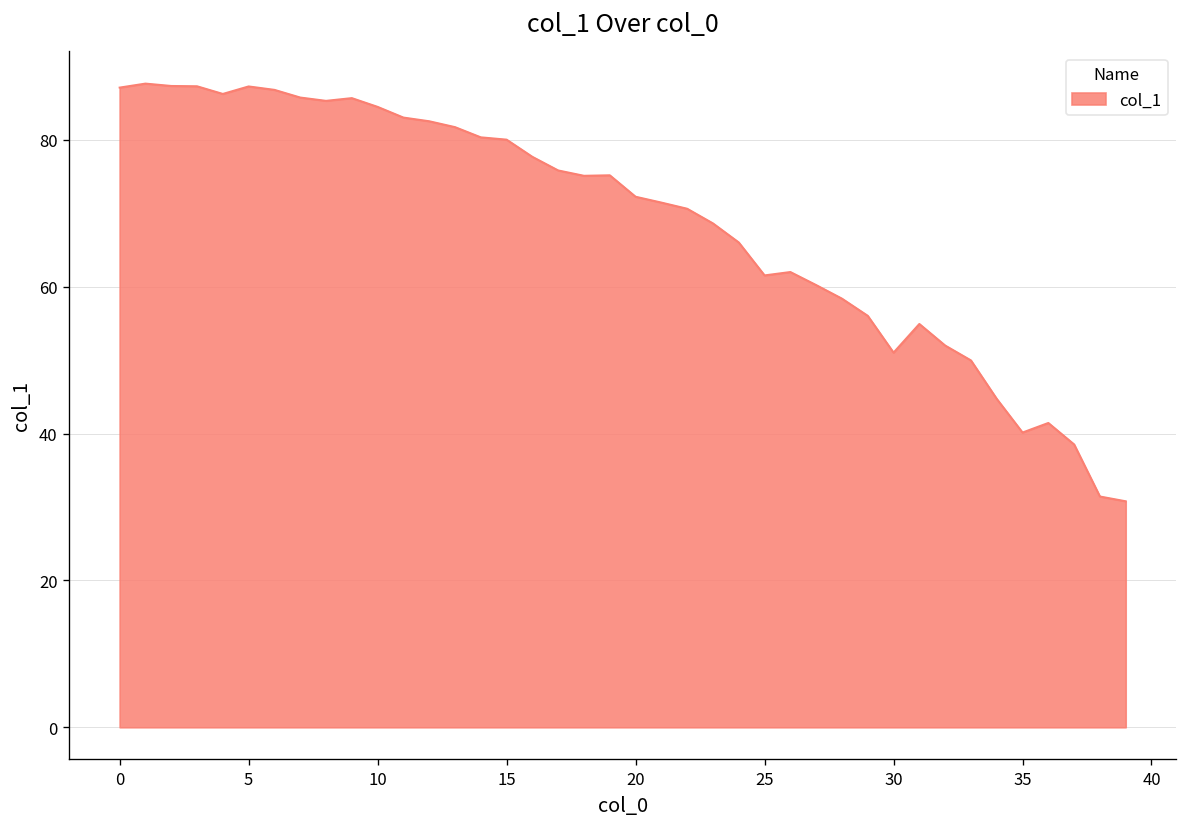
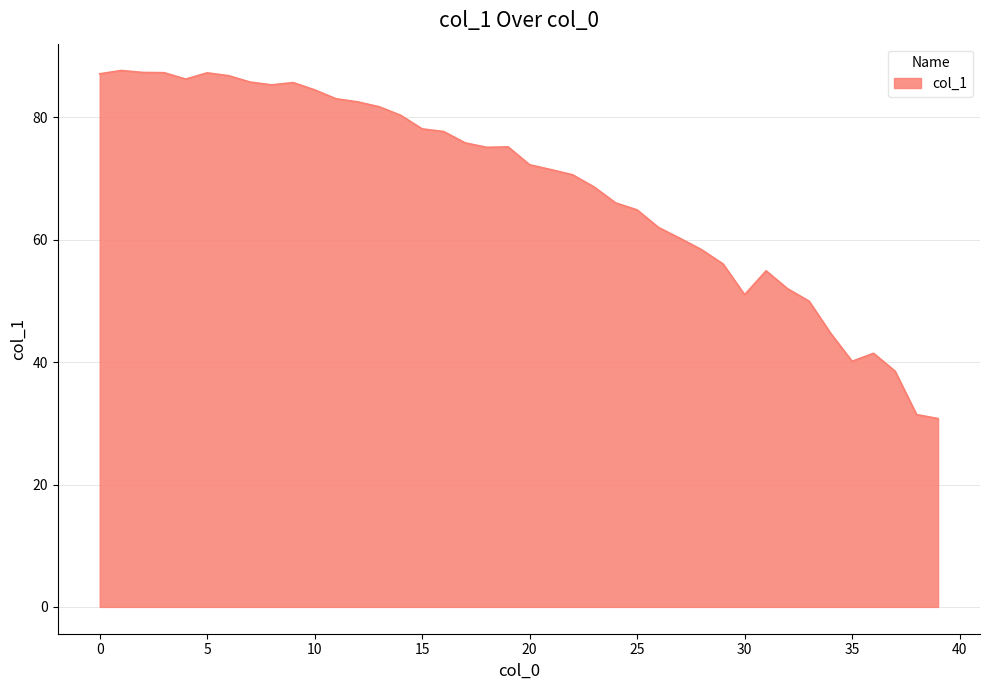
  {
    "0": 87,
    "5": 87,
    "10": 85,
-   "15": 80,
+   "15": 78,
    "20": 72,
-   "25": 62,
+   "25": 65,
    "30": 51,
    "35": 40
  }
